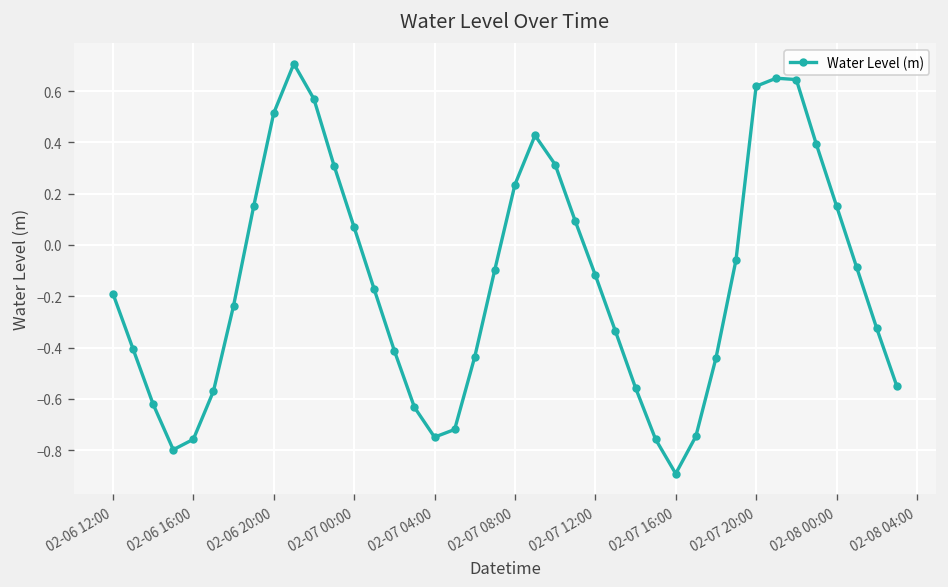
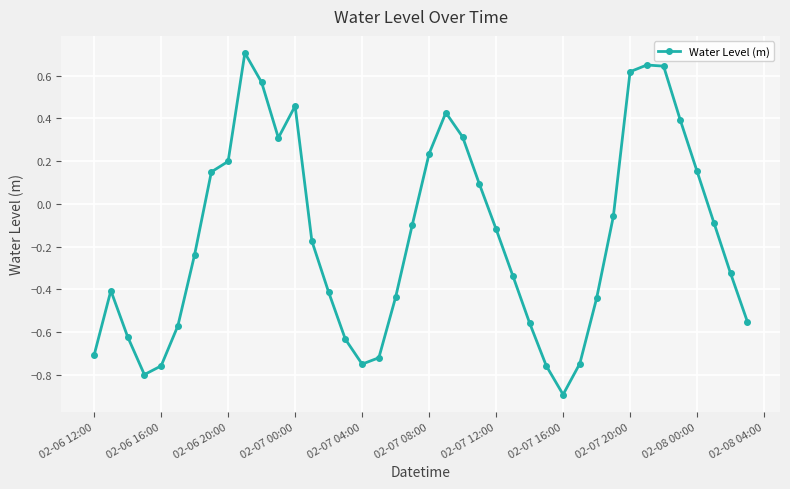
  {
-   "02-06 12:00": -0.19,
+   "02-06 12:00": -0.71,
    "02-06 16:00": -0.76,
-   "02-06 20:00": 0.51,
-   "02-07 00:00": 0.07,
+   "02-06 20:00": 0.20,
+   "02-07 00:00": 0.46,
    "02-07 04:00": -0.75,
    "02-07 08:00": 0.24,
    "02-07 12:00": -0.12,
    "02-07 16:00": -0.89,
    "02-07 20:00": 0.62,
    "02-08 00:00": 0.15
  }
